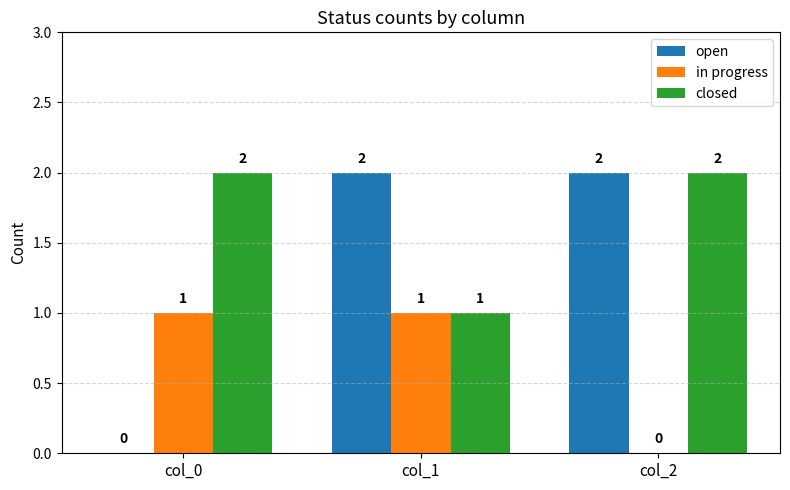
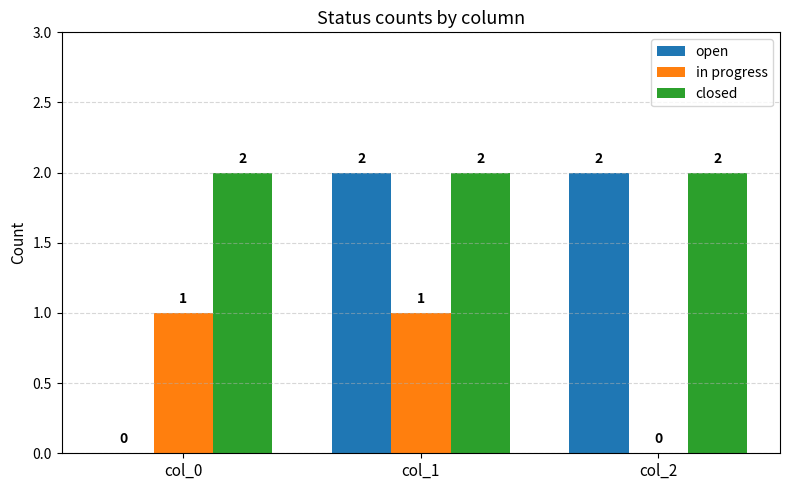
  {
    "open": {
      "col_0": 0,
      "col_1": 2,
      "col_2": 2
    },
    "in progress": {
      "col_0": 1,
      "col_1": 1,
      "col_2": 0
    },
    "closed": {
      "col_0": 2,
-     "col_1": 1,
+     "col_1": 2,
      "col_2": 2
    }
  }
